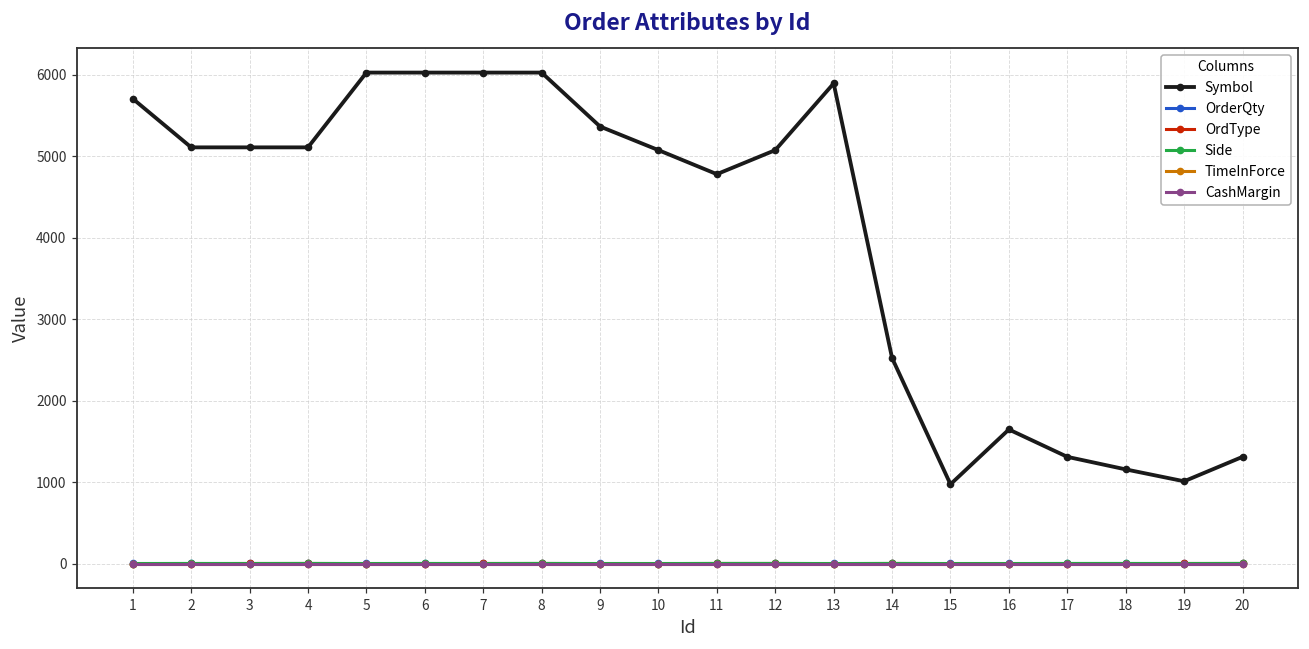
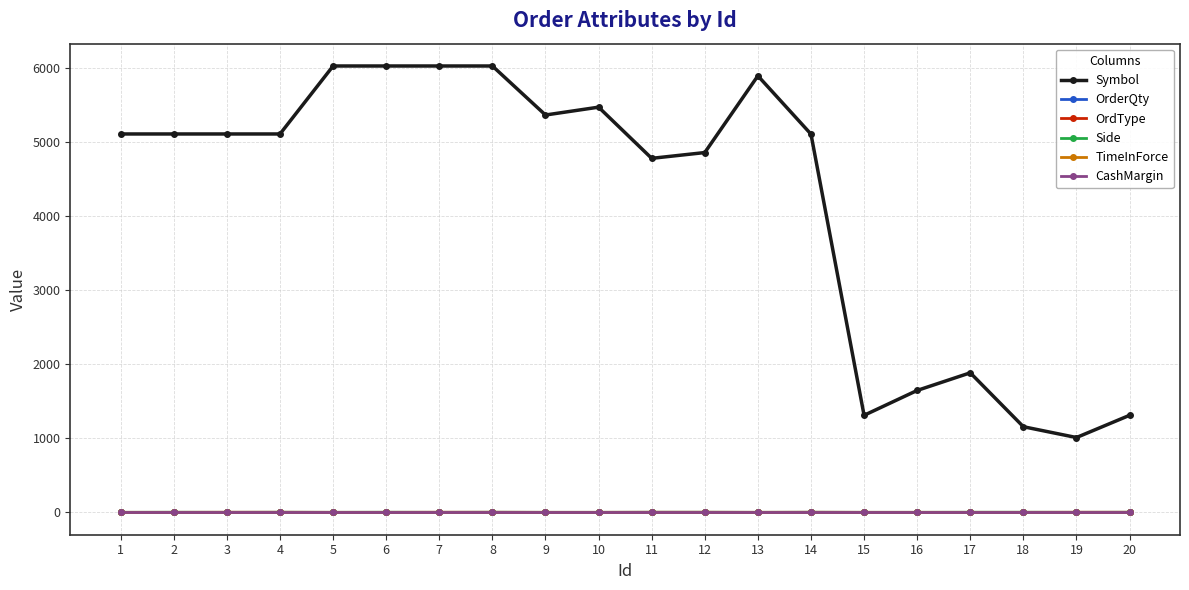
  {
    "Symbol": {
-     "1": 5700,
+     "1": 5100,
      "2": 5100,
      "3": 5100,
      "4": 5100,
      "5": 6000,
      "6": 6000,
      "7": 6000,
      "8": 6000,
      "9": 5400,
-     "10": 5100,
+     "10": 5500,
      "11": 4800,
-     "12": 5100,
+     "12": 4900,
      "13": 5900,
-     "14": 2500,
-     "15": 1000,
+     "14": 5100,
+     "15": 1300,
      "16": 1600,
-     "17": 1300,
+     "17": 1900,
      "18": 1200,
      "19": 1000,
      "20": 1300
    },
    "CashMargin": {
      "1": 0,
      "2": 0,
      "3": 0,
      "4": 0,
      "5": 0,
      "6": 0,
      "7": 0,
      "8": 0,
      "9": 0,
      "10": 0,
      "11": 0,
      "12": 0,
      "13": 0,
      "14": 0,
      "15": 0,
      "16": 0,
      "17": 0,
      "18": 0,
      "19": 0,
      "20": 0
    }
  }
